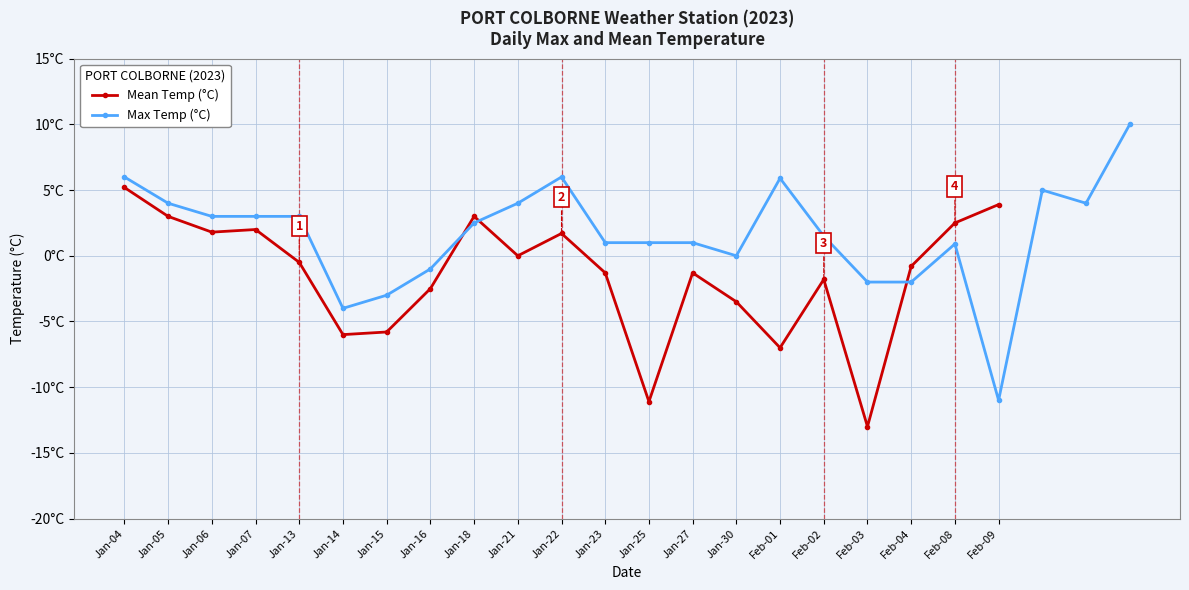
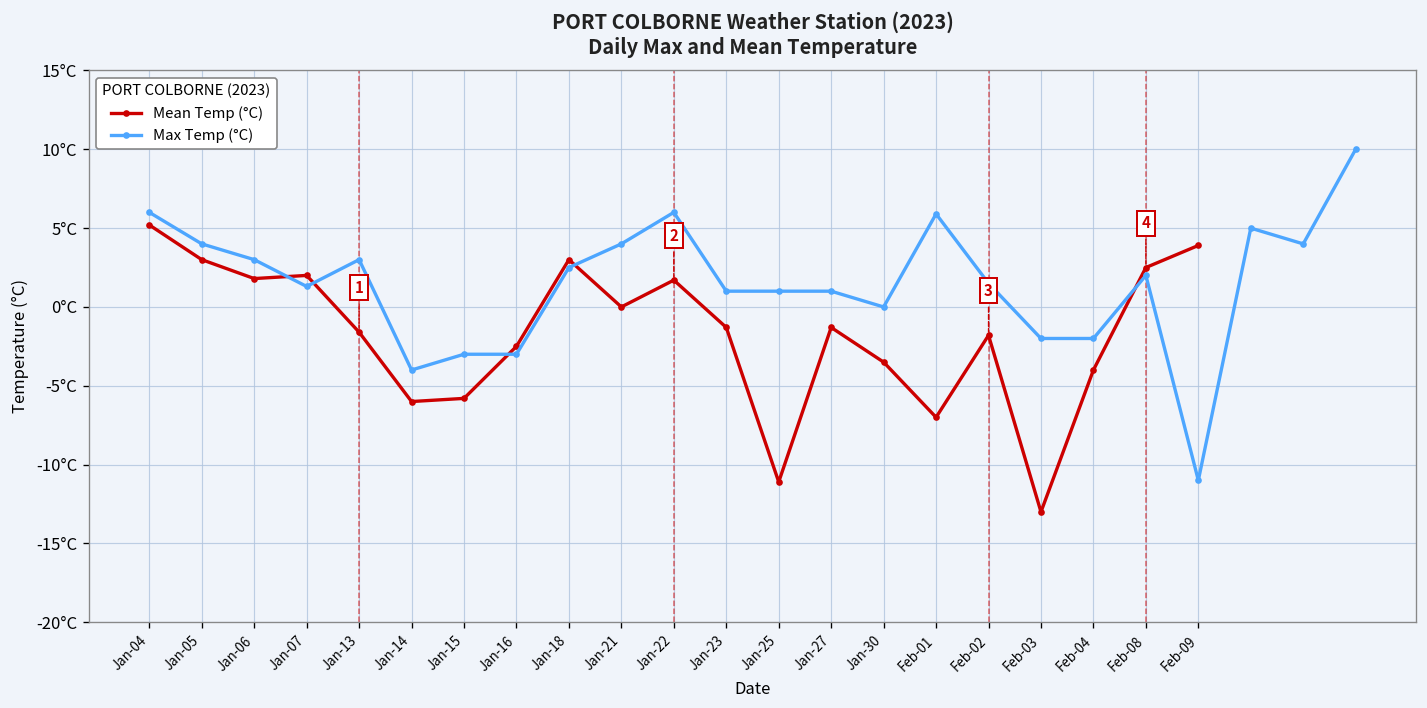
  {
    "Mean Temp (°C)": {
      "Jan-04": "5.2°C",
      "Jan-05": "3.0°C",
      "Jan-06": "1.8°C",
      "Jan-07": "2.0°C",
-     "Jan-13": "-0.5°C",
+     "Jan-13": "-1.6°C",
      "Jan-14": "-6.0°C",
      "Jan-15": "-5.8°C",
      "Jan-16": "-2.5°C",
      "Jan-18": "3.0°C",
      "Jan-21": "0.0°C",
      "Jan-23": "-1.3°C",
      "Jan-25": "-11.1°C",
      "Jan-27": "-1.3°C",
      "Jan-30": "-3.5°C",
      "Feb-01": "-7.0°C",
      "Feb-02": "-1.8°C",
      "Feb-03": "-13.0°C",
-     "Feb-04": "-0.8°C",
+     "Feb-04": "-4.0°C",
      "Feb-09": "3.9°C"
    },
    "Max Temp (°C)": {
      "Jan-04": "6.0°C",
      "Jan-05": "4.0°C",
      "Jan-06": "3.0°C",
-     "Jan-07": "3.0°C",
+     "Jan-07": "1.3°C",
      "Jan-14": "-4.0°C",
      "Jan-15": "-3.0°C",
-     "Jan-16": "-1°C",
+     "Jan-16": "-3°C",
      "Jan-18": "2.5°C",
      "Jan-21": "4.0°C",
      "Jan-22": "6.0°C",
      "Jan-23": "1.0°C",
      "Jan-25": "1.0°C",
      "Jan-27": "1.0°C",
      "Jan-30": "0.0°C",
      "Feb-01": "5.9°C",
-     "Feb-08": "0.9°C"
+     "Feb-08": "2.0°C"
    }
  }
